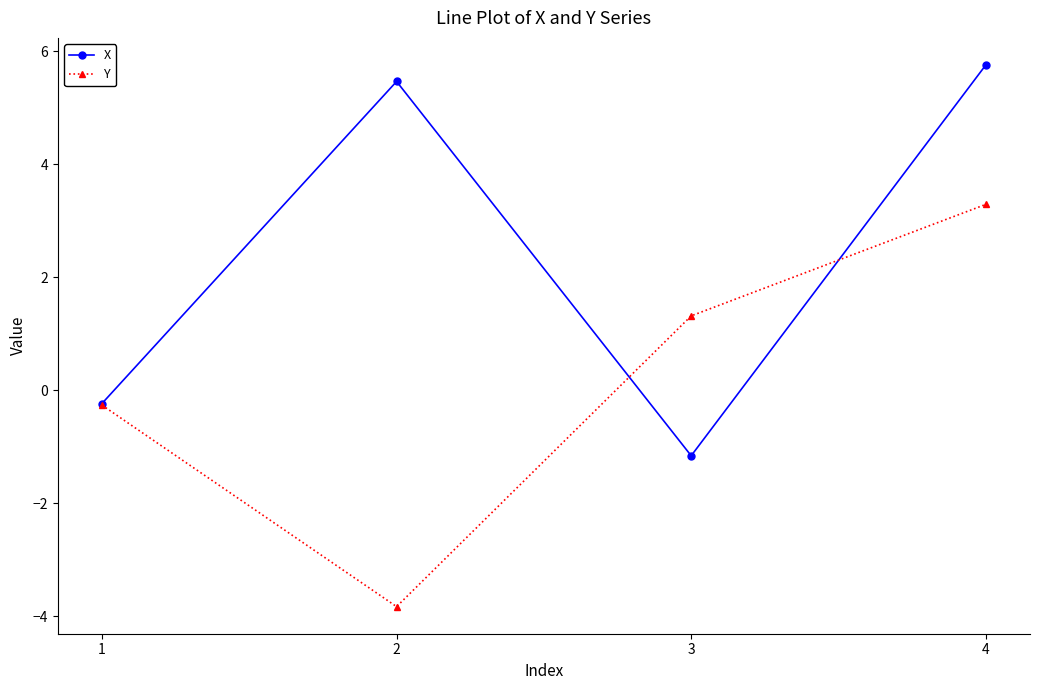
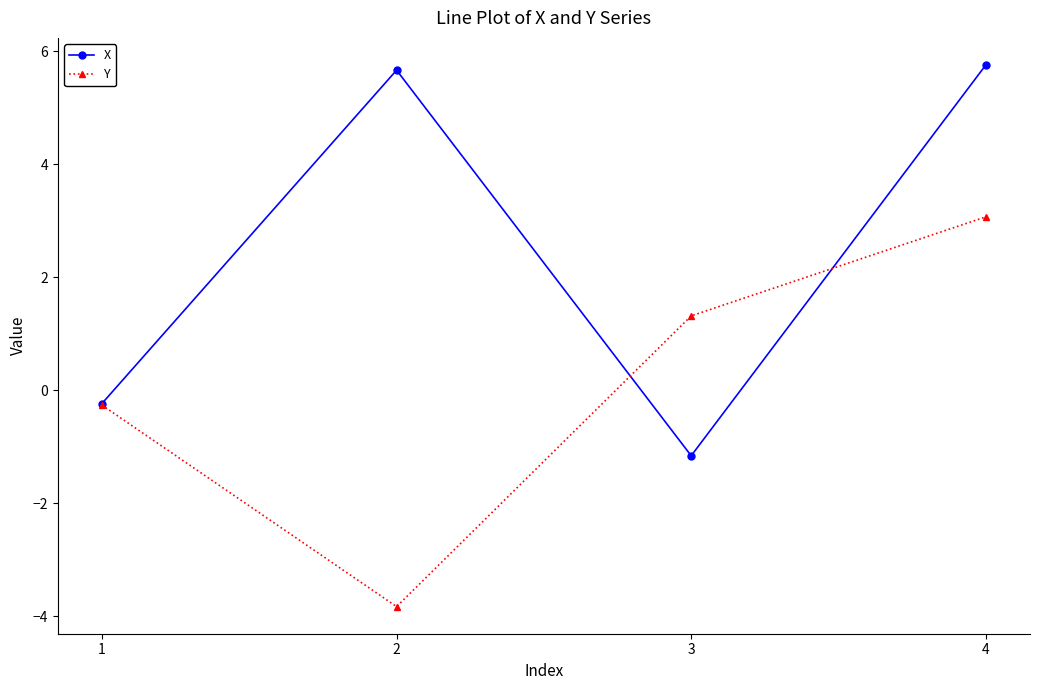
  {
    "X": {
-     "2": 5.5,
+     "2": 5.7,
      "3": -1.2,
      "4": 5.8
    },
    "Y": {
      "2": -3.8,
      "3": 1.3,
-     "4": 3.3
+     "4": 3.1
    }
  }
